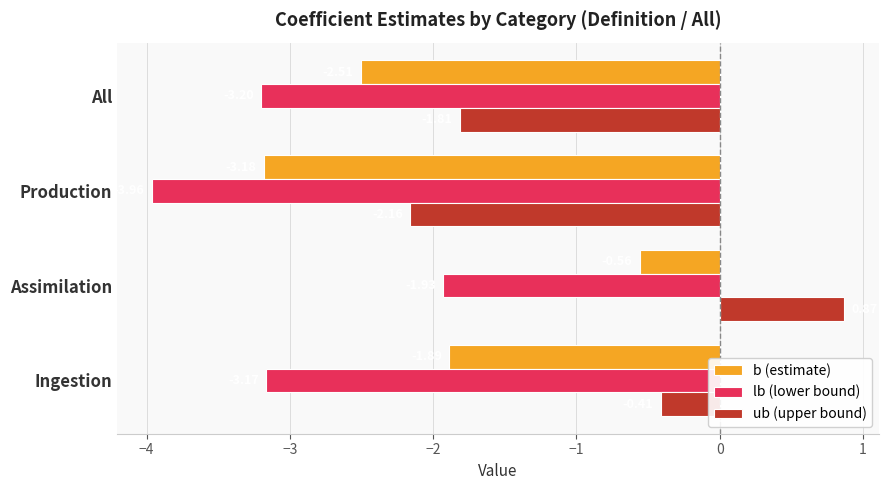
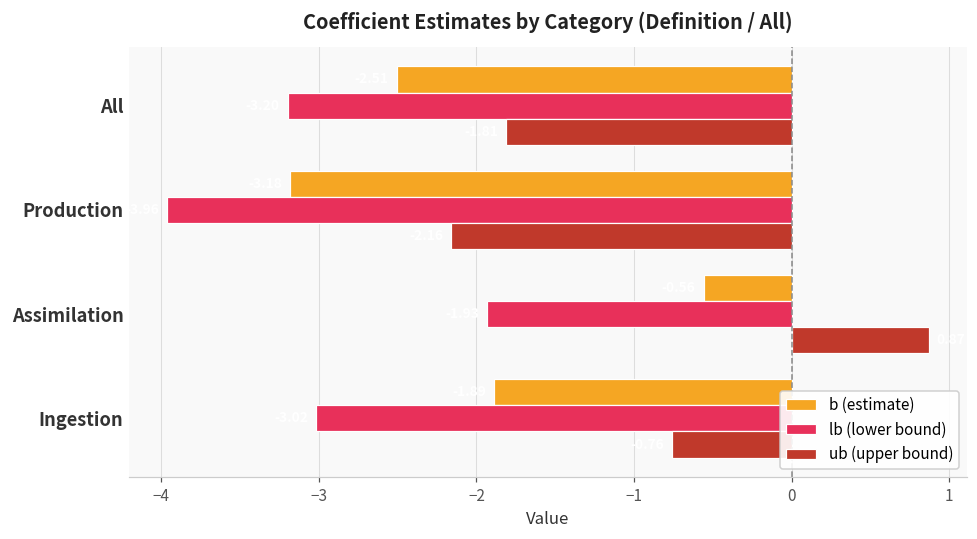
  {
    "b (estimate)": {
      "All": -2.51,
      "Production": -3.18,
      "Assimilation": -0.56,
      "Ingestion": -1.89
    },
    "lb (lower bound)": {
      "All": -3.20,
      "Production": -3.96,
      "Assimilation": -1.93,
-     "Ingestion": -3.17
+     "Ingestion": -3.02
    },
    "ub (upper bound)": {
      "All": -1.81,
      "Production": -2.16,
      "Assimilation": 0.87,
-     "Ingestion": -0.41
+     "Ingestion": -0.76
    }
  }
